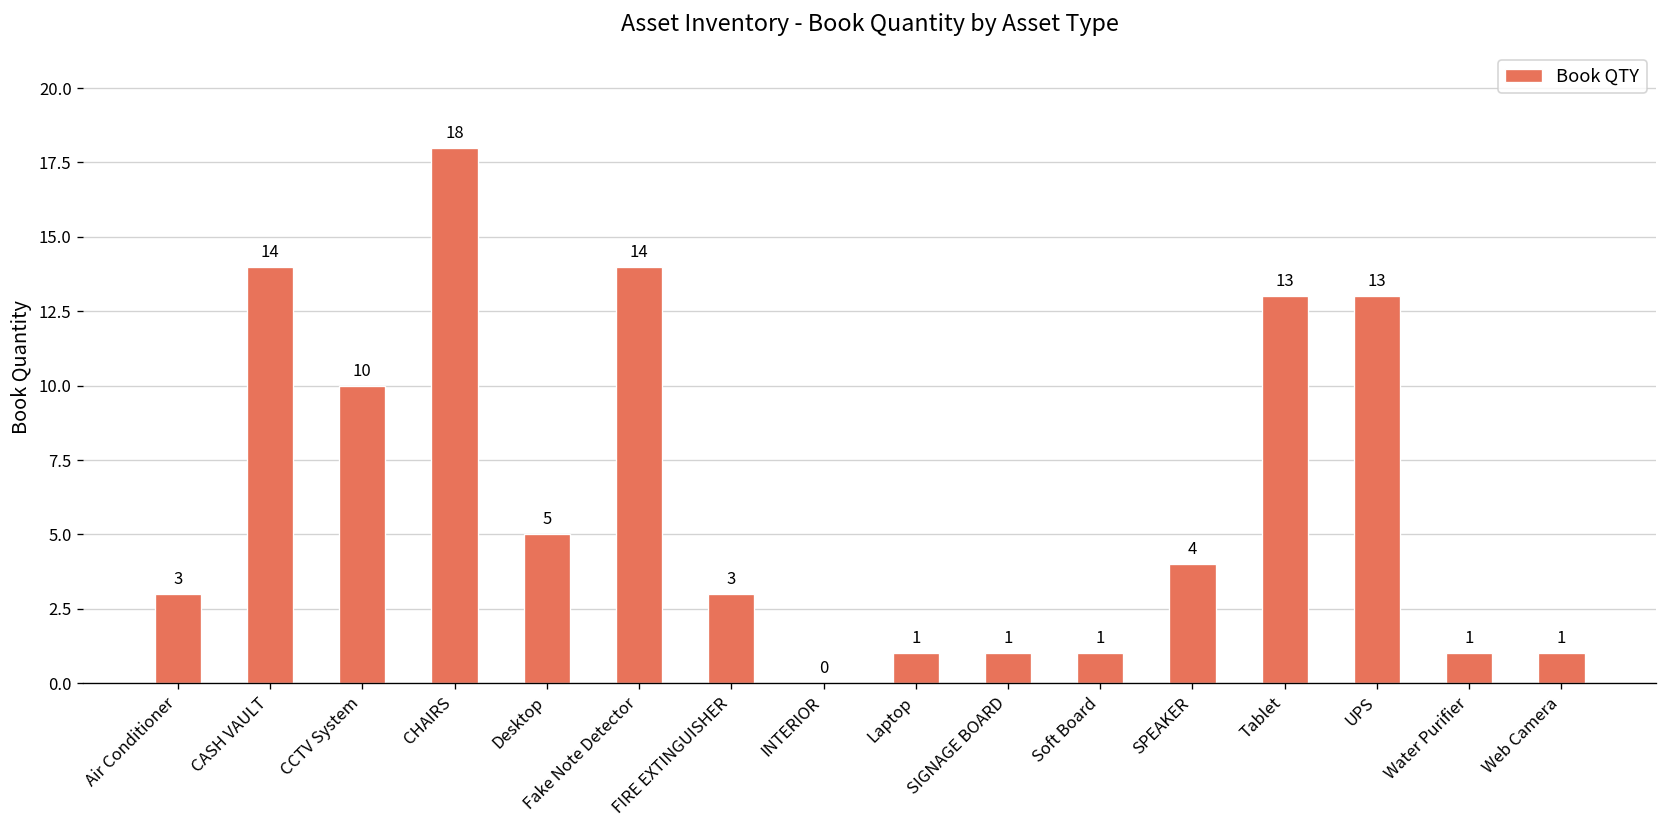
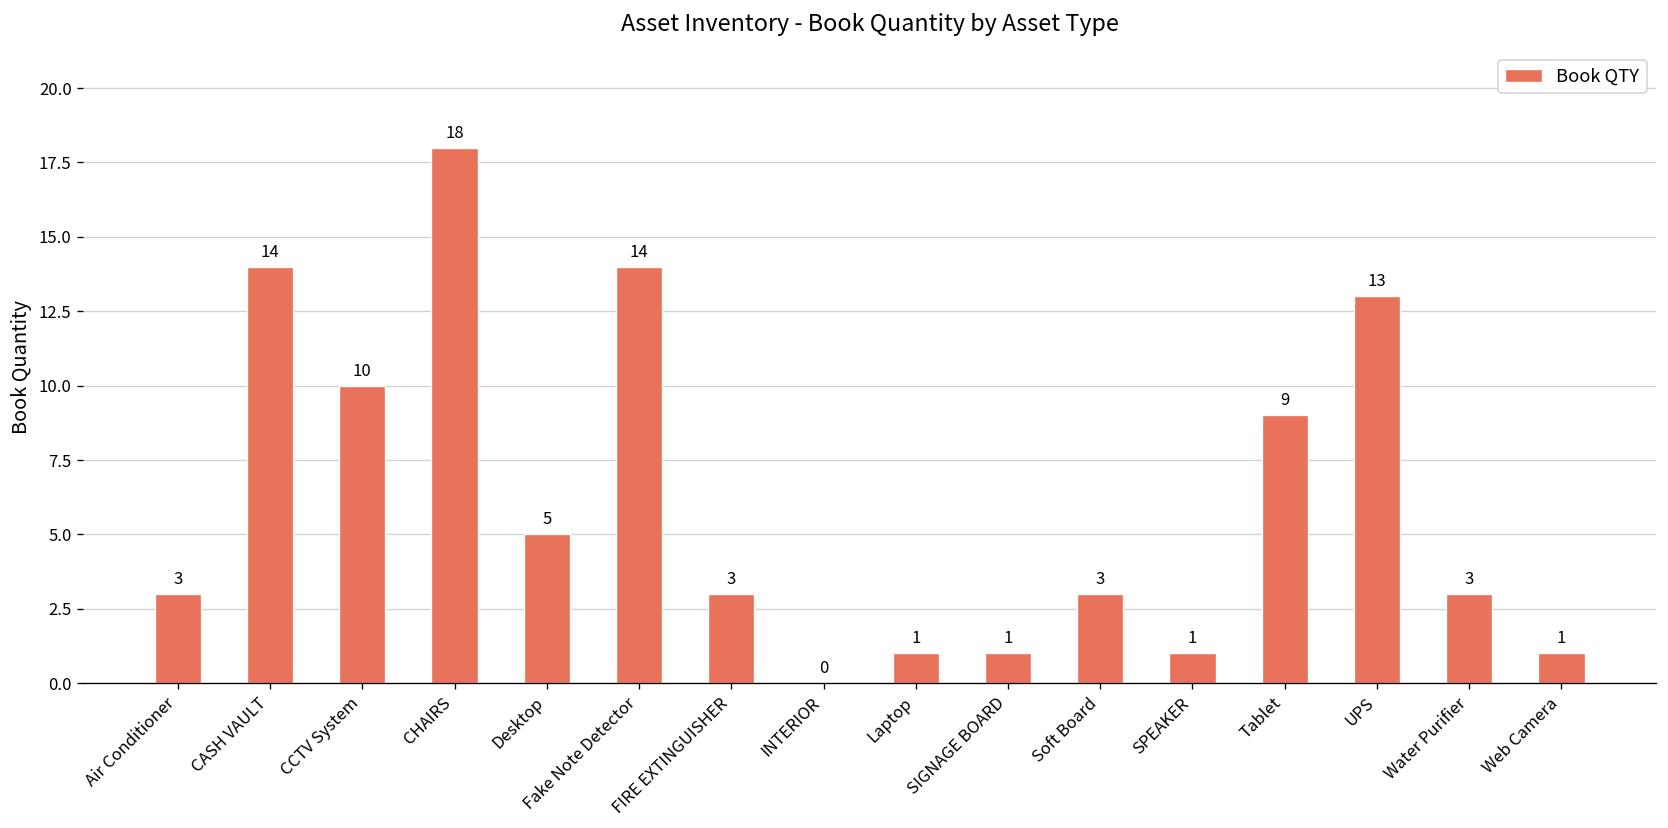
  {
    "Air Conditioner": 3,
    "CASH VAULT": 14,
    "CCTV System": 10,
    "CHAIRS": 18,
    "Desktop": 5,
    "Fake Note Detector": 14,
    "FIRE EXTINGUISHER": 3,
    "INTERIOR": 0,
    "Laptop": 1,
    "SIGNAGE BOARD": 1,
-   "Soft Board": 1,
-   "SPEAKER": 4,
-   "Tablet": 13,
+   "Soft Board": 3,
+   "SPEAKER": 1,
+   "Tablet": 9,
    "UPS": 13,
-   "Water Purifier": 1,
+   "Water Purifier": 3,
    "Web Camera": 1
  }
